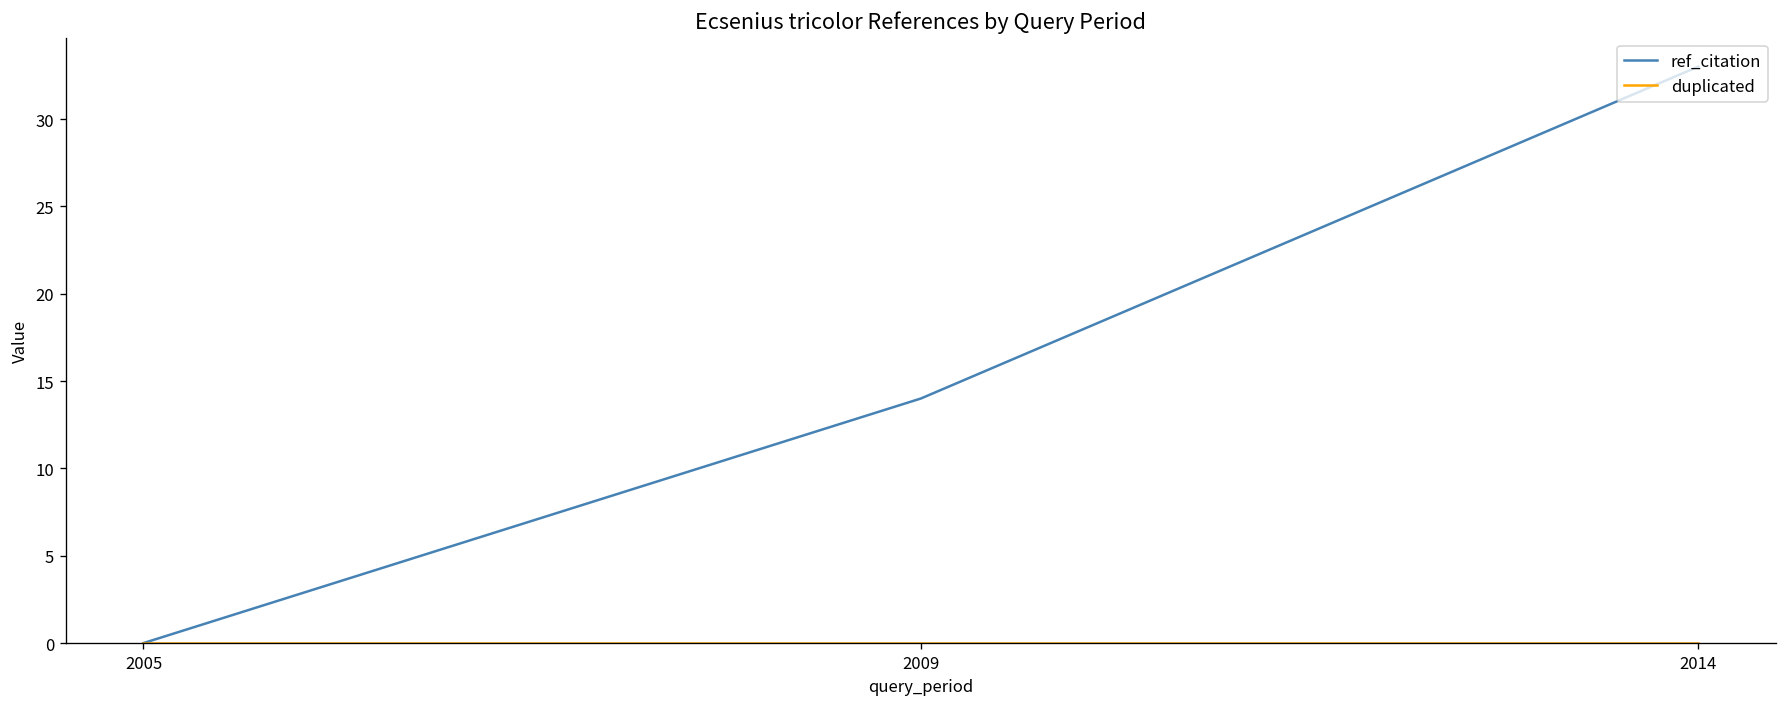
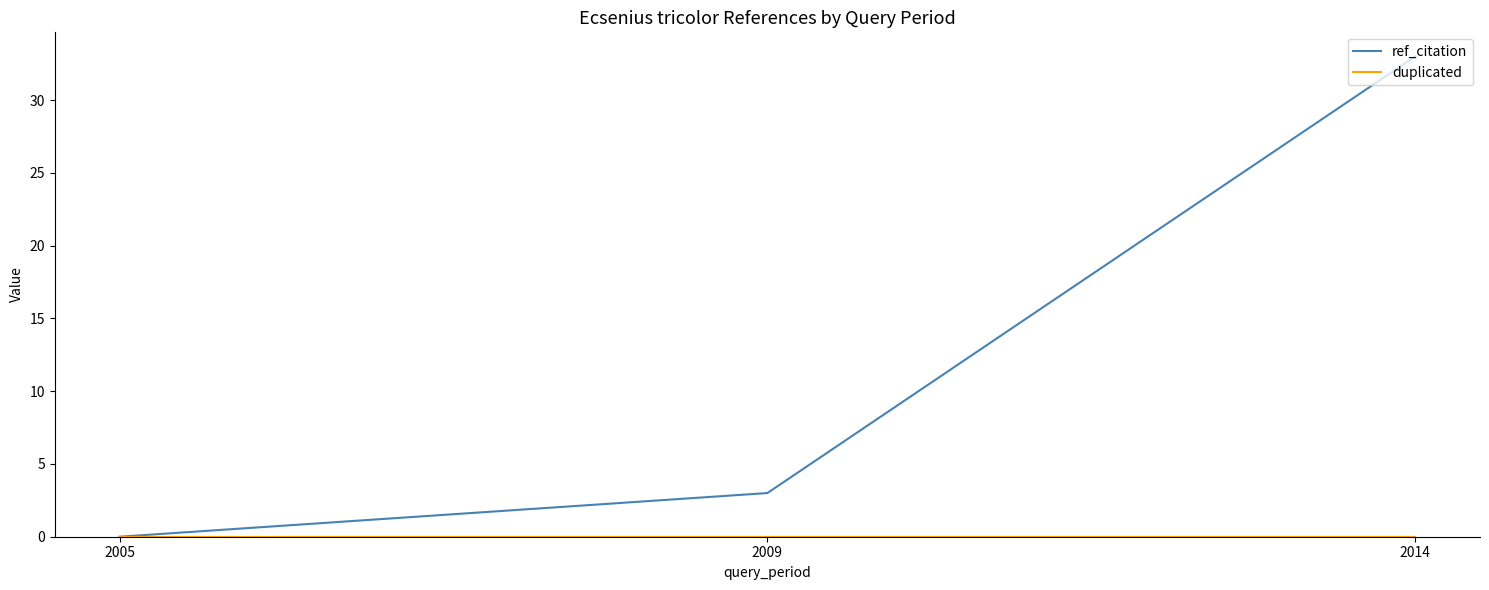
  {
    "ref_citation": {
-     "2009": 14
+     "2009": 3
    },
    "duplicated": {
      "2009": 0,
      "2014": 0
    }
  }
